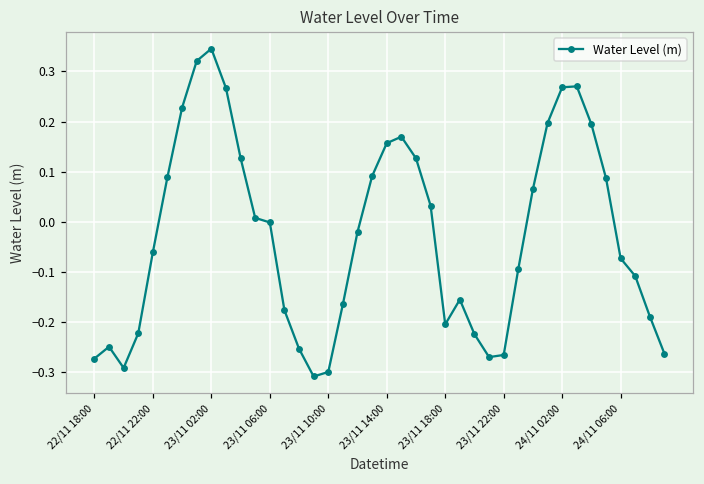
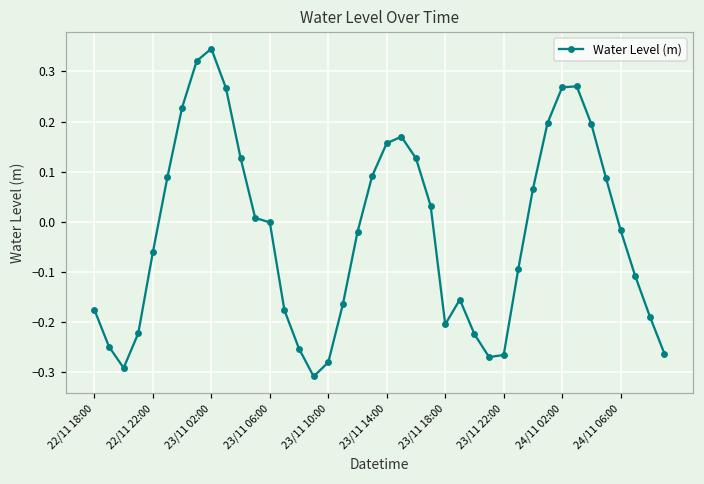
  {
-   "22/11 18:00": -0.27,
+   "22/11 18:00": -0.18,
    "22/11 22:00": -0.06,
    "23/11 02:00": 0.35,
    "23/11 06:00": 0.00,
-   "23/11 10:00": -0.30,
+   "23/11 10:00": -0.28,
    "23/11 14:00": 0.16,
    "23/11 18:00": -0.20,
    "23/11 22:00": -0.27,
    "24/11 02:00": 0.27,
-   "24/11 06:00": -0.07
+   "24/11 06:00": -0.02
  }
